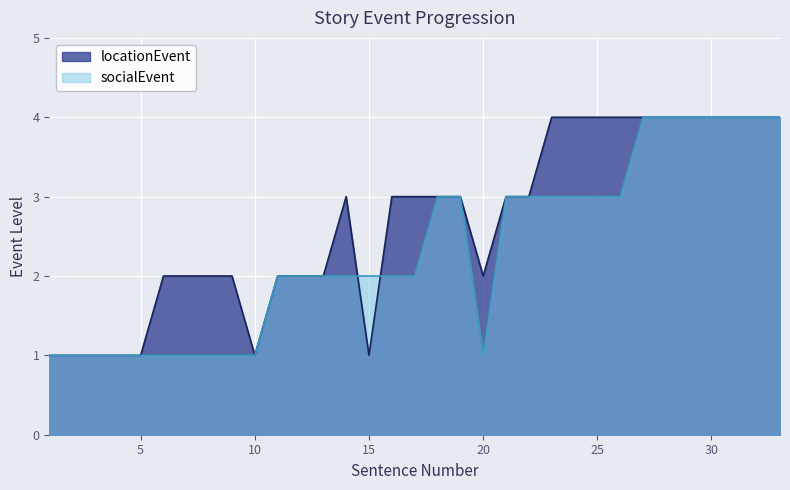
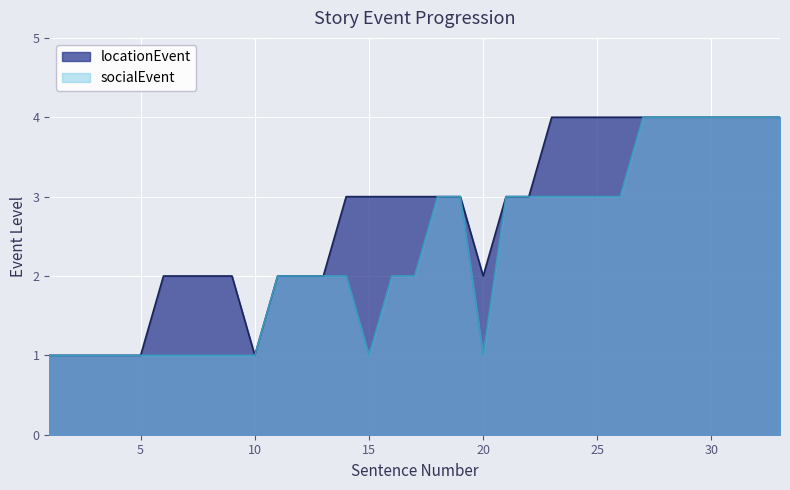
  {
    "locationEvent": {
-     "15": 1,
+     "15": 3,
      "20": 2,
      "25": 4
    },
    "socialEvent": {
-     "15": 2,
+     "15": 1,
      "20": 1,
      "25": 3
    }
  }
